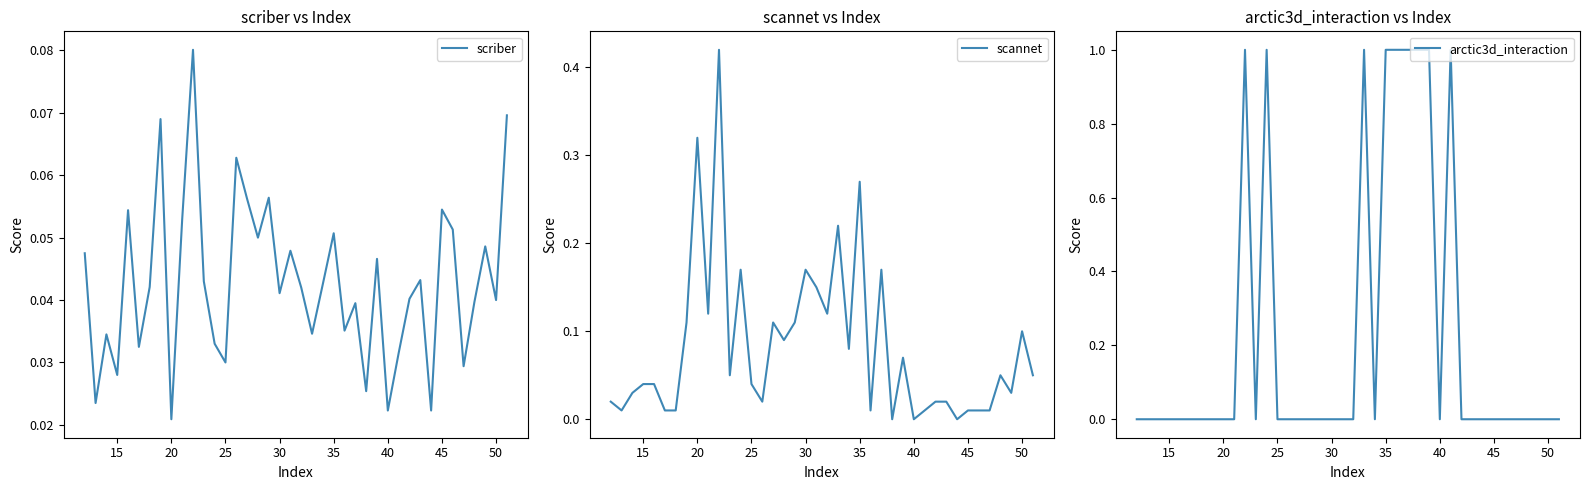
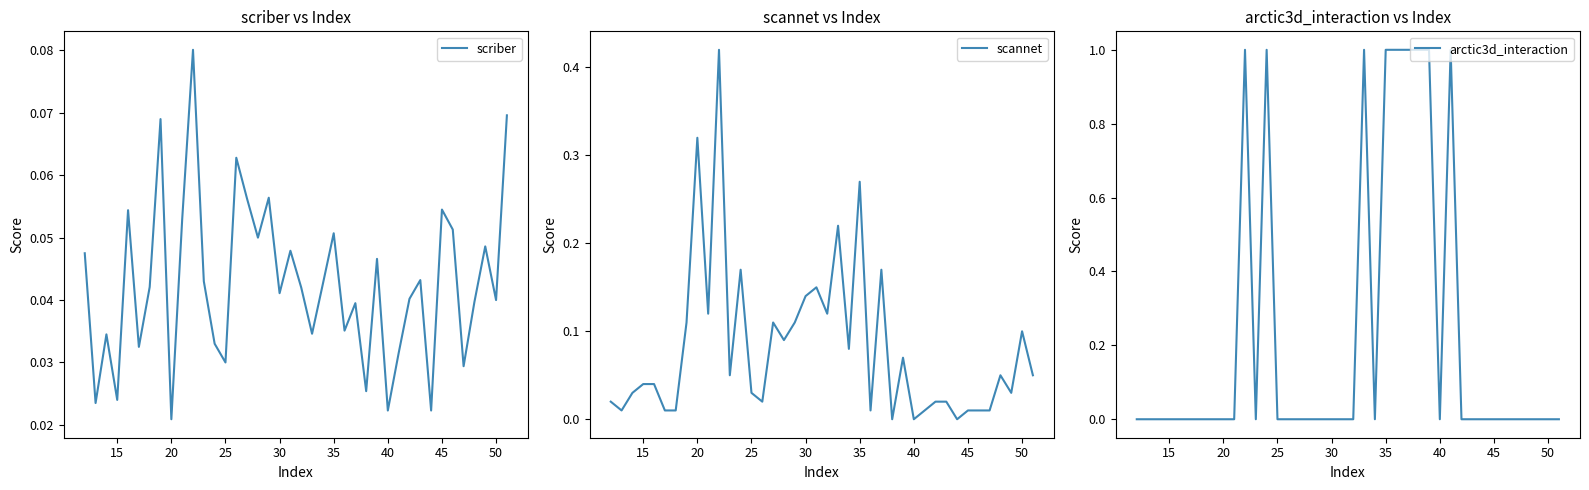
  {
    "scriber vs Index": {
-     "15": 0.028,
+     "15": 0.024,
      "20": 0.021,
      "25": 0.030,
      "30": 0.041,
      "35": 0.051,
      "40": 0.022,
      "45": 0.055,
      "50": 0.040
    },
    "scannet vs Index": {
      "15": 0.04,
      "20": 0.32,
-     "25": 0.04,
-     "30": 0.17,
+     "25": 0.03,
+     "30": 0.14,
      "35": 0.27,
      "40": 0.00,
      "45": 0.01,
      "50": 0.10
    },
    "arctic3d_interaction vs Index": {
      "15": 0.00,
      "20": 0.00,
      "25": 0.00,
      "30": 0.00,
      "35": 1.00,
      "40": 0.00,
      "45": 0.00,
      "50": 0.00
    }
  }
